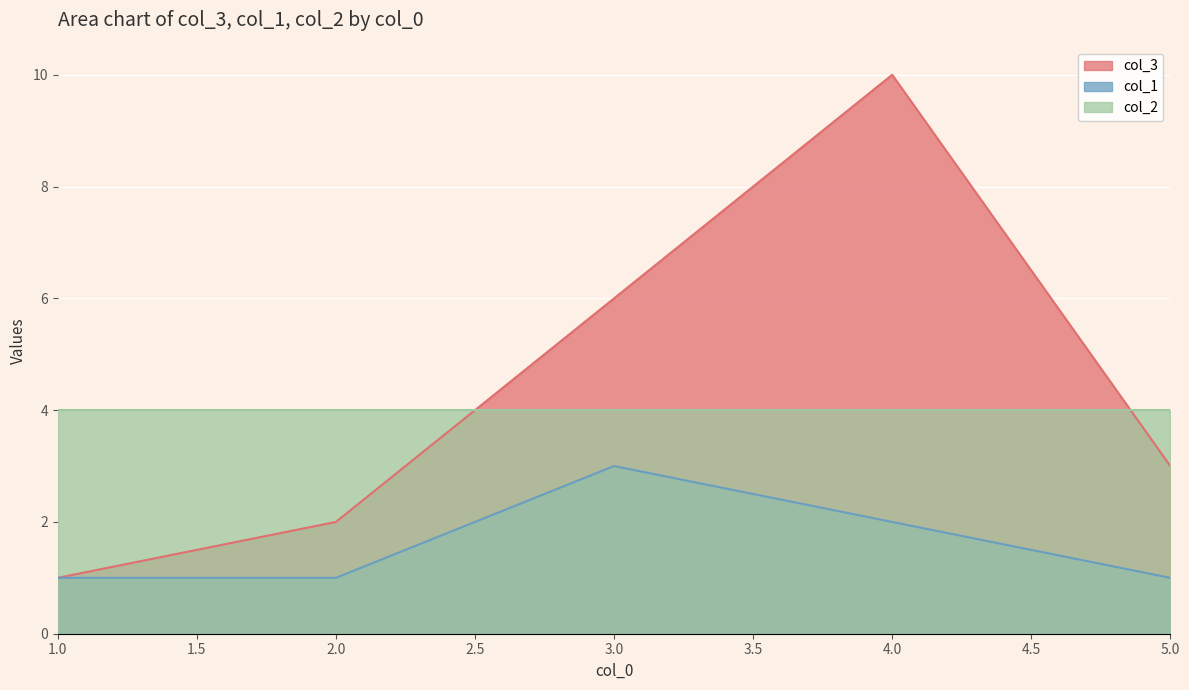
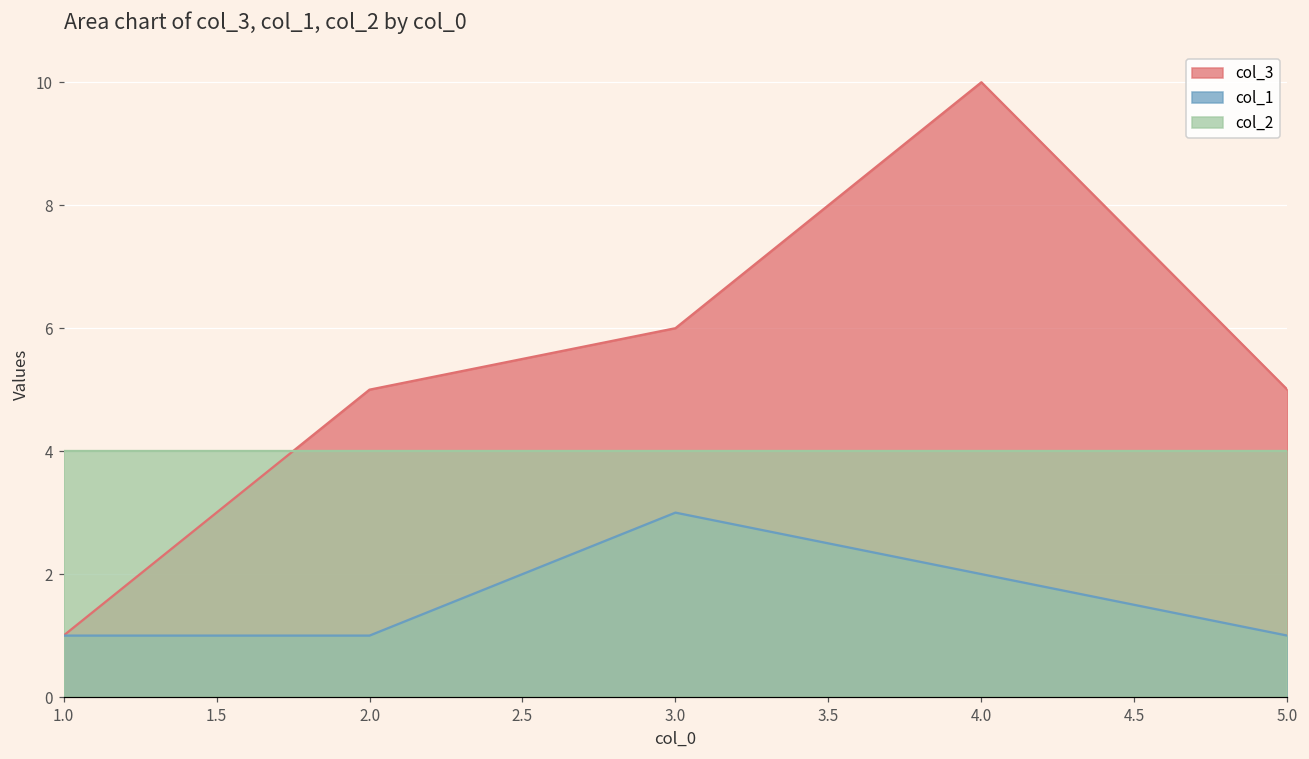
  {
    "col_3": {
-     "2.0": 2,
+     "2.0": 5,
      "3.0": 6,
      "4.0": 10,
-     "5.0": 3
+     "5.0": 5
    },
    "col_1": {
      "2.0": 1,
      "3.0": 3,
      "4.0": 2,
      "5.0": 1
    },
    "col_2": {
      "1.0": 4,
      "2.0": 4,
      "3.0": 4,
      "4.0": 4,
      "5.0": 4
    }
  }
